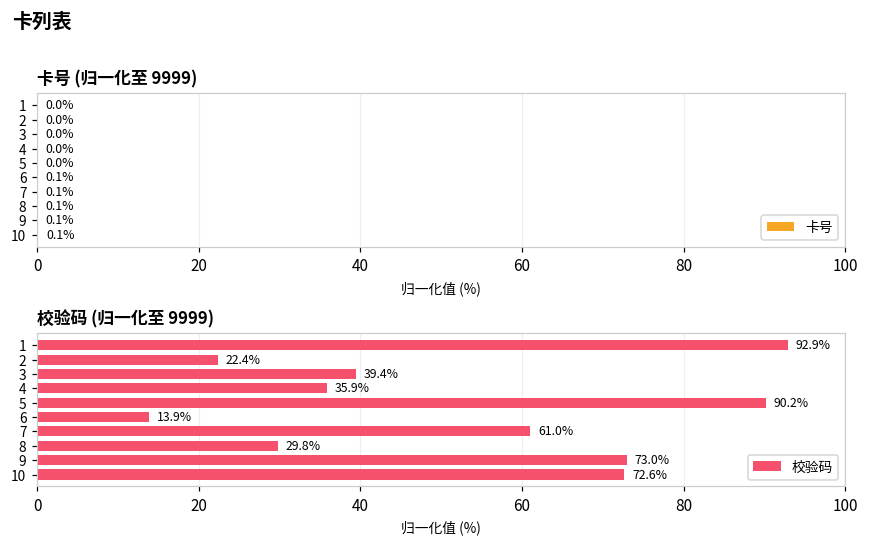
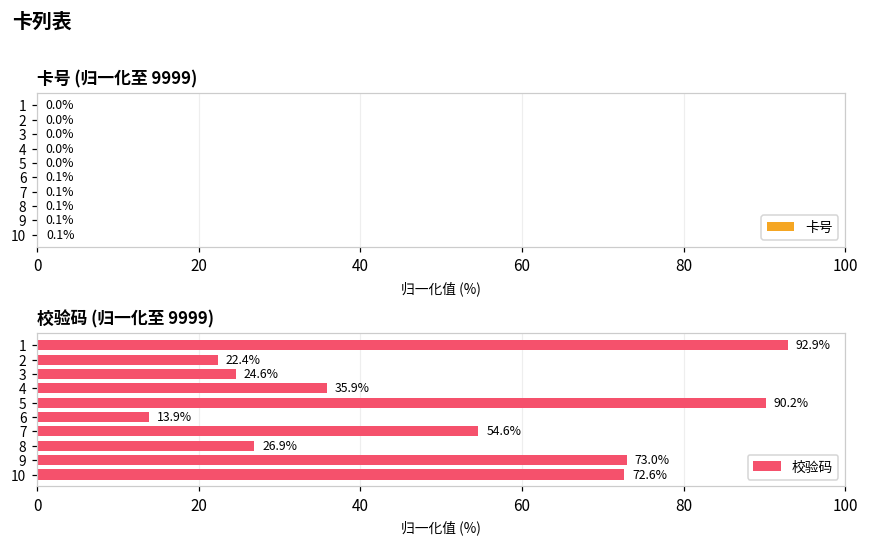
  {
    "卡号 (归一化至 9999)": {
      "1": "0.0%",
      "2": "0.0%",
      "3": "0.0%",
      "4": "0.0%",
      "5": "0.0%",
      "6": "0.1%",
      "7": "0.1%",
      "8": "0.1%",
      "9": "0.1%",
      "10": "0.1%"
    },
    "校验码 (归一化至 9999)": {
      "1": "92.9%",
      "2": "22.4%",
-     "3": "39.4%",
+     "3": "24.6%",
      "4": "35.9%",
      "5": "90.2%",
      "6": "13.9%",
-     "7": "61.0%",
-     "8": "29.8%",
+     "7": "54.6%",
+     "8": "26.9%",
      "9": "73.0%",
      "10": "72.6%"
    }
  }
